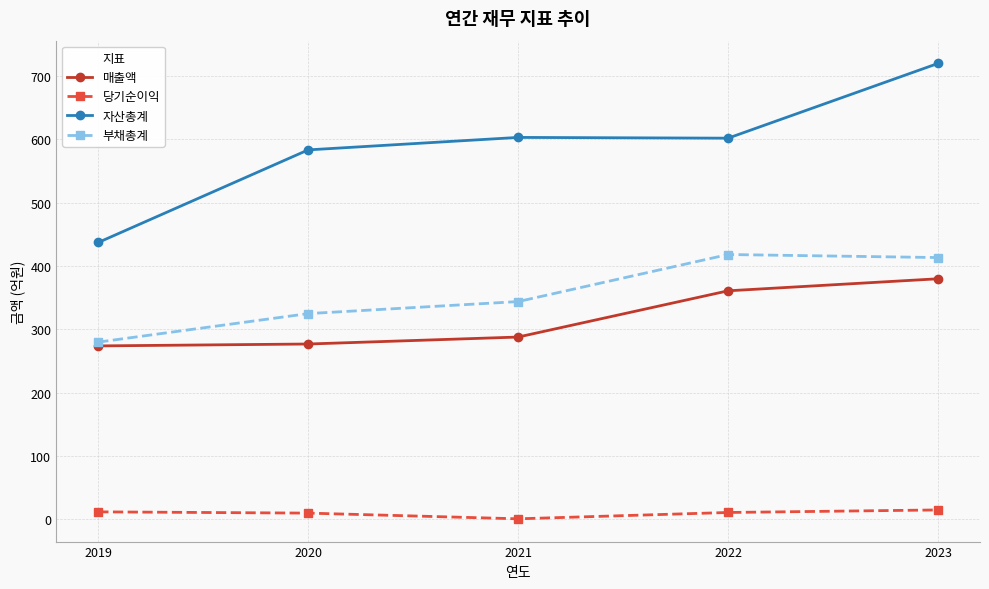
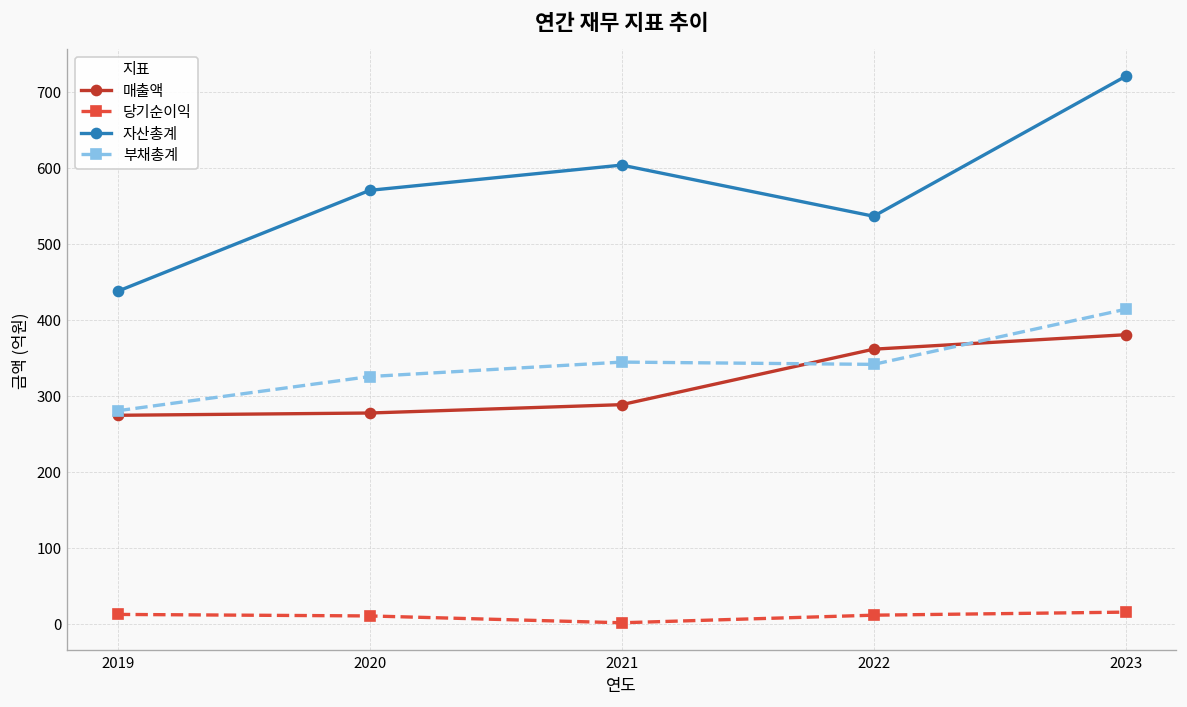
  {
    "자산총계": {
      "2019": 440,
-     "2020": 580,
+     "2020": 570,
      "2021": 600,
-     "2022": 600,
+     "2022": 540,
      "2023": 720
    },
    "부채총계": {
      "2019": 280,
      "2020": 330,
      "2021": 340,
-     "2022": 420,
+     "2022": 340,
      "2023": 410
    }
  }
